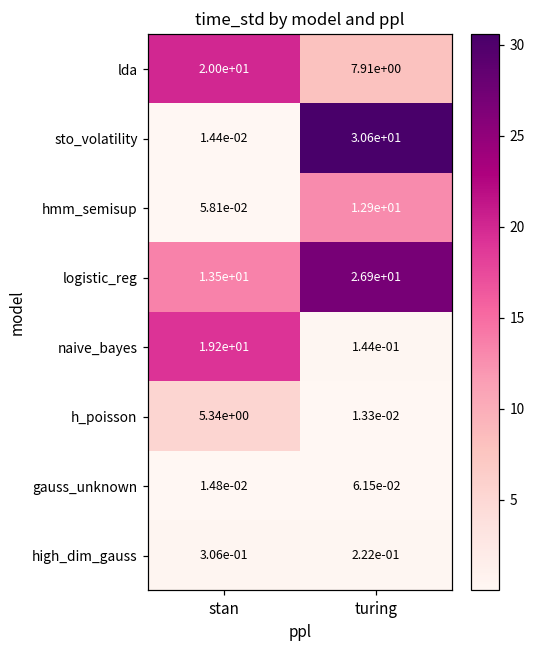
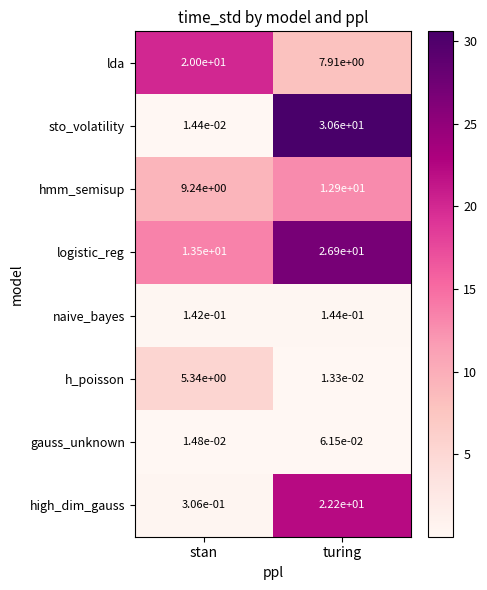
  {
    "lda": {
      "stan": "2.00e+01",
      "turing": "7.91e+00"
    },
    "sto_volatility": {
      "stan": "1.44e-02",
      "turing": "3.06e+01"
    },
    "hmm_semisup": {
-     "stan": "5.81e-02",
+     "stan": "9.24e+00",
      "turing": "1.29e+01"
    },
    "logistic_reg": {
      "stan": "1.35e+01",
      "turing": "2.69e+01"
    },
    "naive_bayes": {
-     "stan": "1.92e+01",
+     "stan": "1.42e-01",
      "turing": "1.44e-01"
    },
    "h_poisson": {
      "stan": "5.34e+00",
      "turing": "1.33e-02"
    },
    "gauss_unknown": {
      "stan": "1.48e-02",
      "turing": "6.15e-02"
    },
    "high_dim_gauss": {
      "stan": "3.06e-01",
-     "turing": "2.22e-01"
+     "turing": "2.22e+01"
    }
  }
